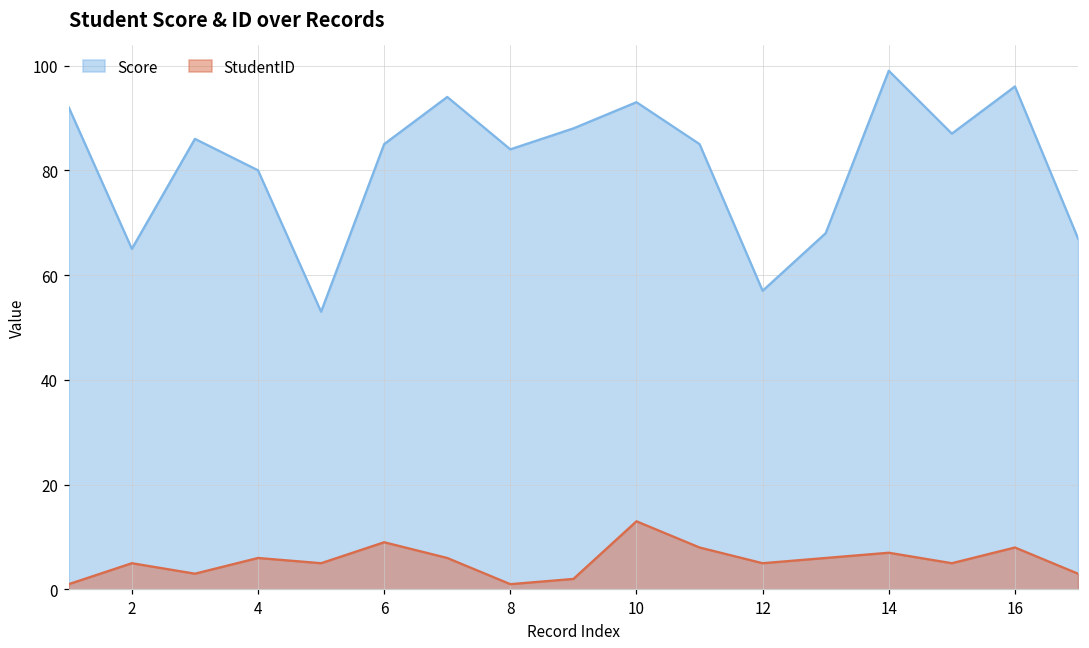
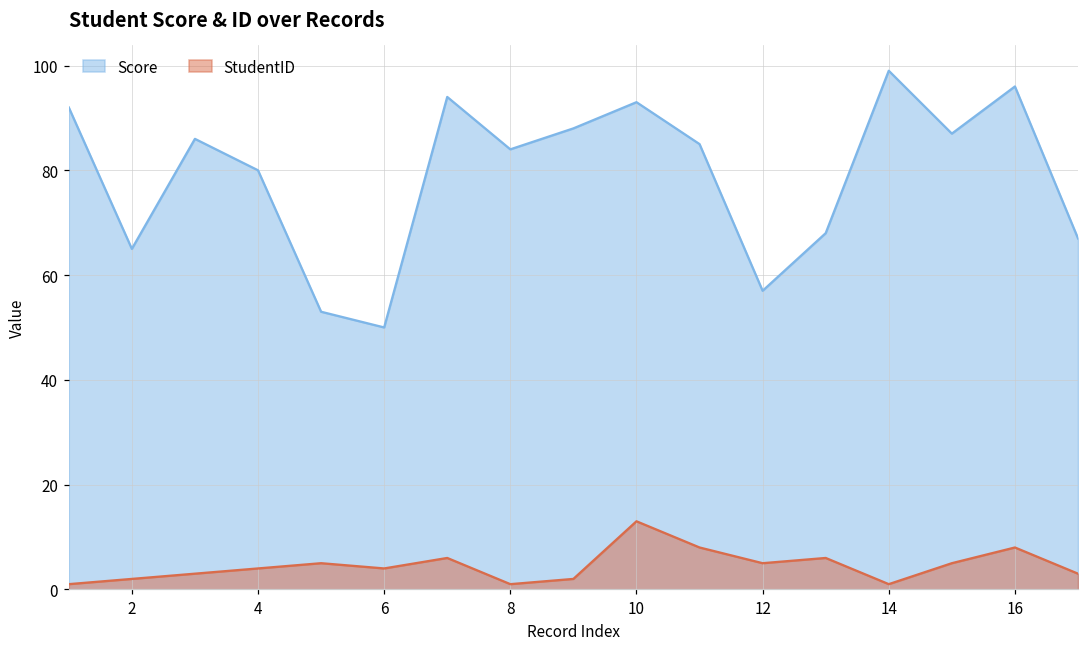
  {
    "Score": {
      "2": 65,
      "4": 80,
-     "6": 85,
+     "6": 50,
      "8": 84,
      "10": 93,
      "12": 57,
      "14": 99,
      "16": 96
    },
    "StudentID": {
-     "2": 5,
-     "4": 6,
-     "6": 9,
+     "2": 2,
+     "4": 4,
+     "6": 4,
      "8": 1,
      "10": 13,
      "12": 5,
-     "14": 7,
+     "14": 1,
      "16": 8
    }
  }
